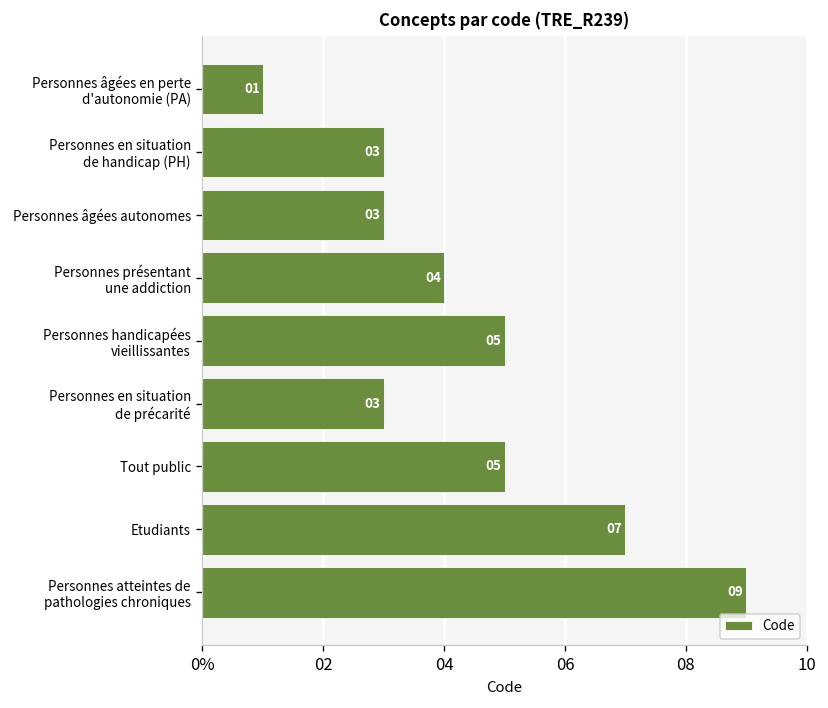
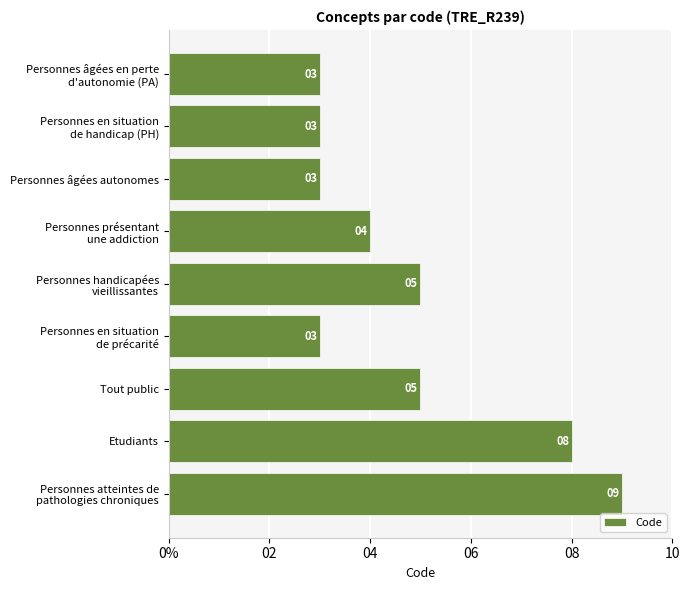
  {
-   "Personnes âgées en perte d'autonomie (PA)": "01",
+   "Personnes âgées en perte d'autonomie (PA)": "03",
    "Personnes en situation de handicap (PH)": "03",
    "Personnes âgées autonomes": "03",
    "Personnes présentant une addiction": "04",
    "Personnes handicapées vieillissantes": "05",
    "Personnes en situation de précarité": "03",
    "Tout public": "05",
-   "Etudiants": "07",
+   "Etudiants": "08",
    "Personnes atteintes de pathologies chroniques": "09"
  }
